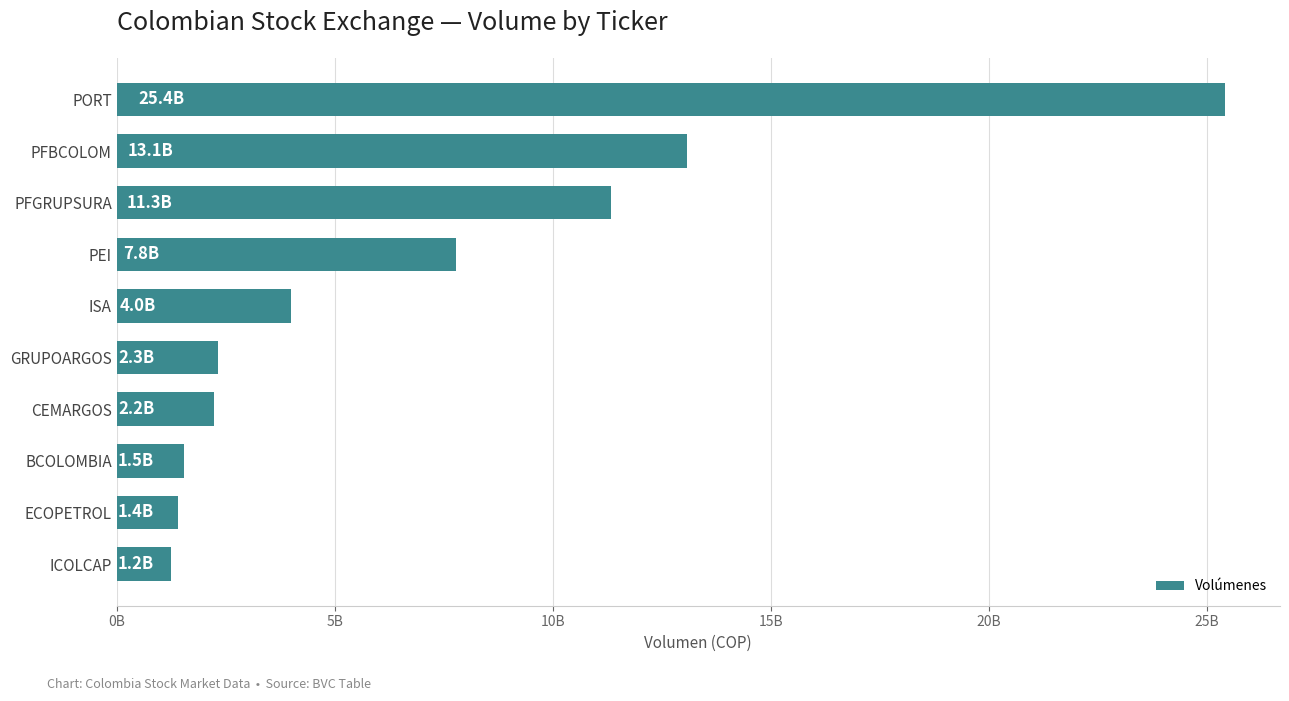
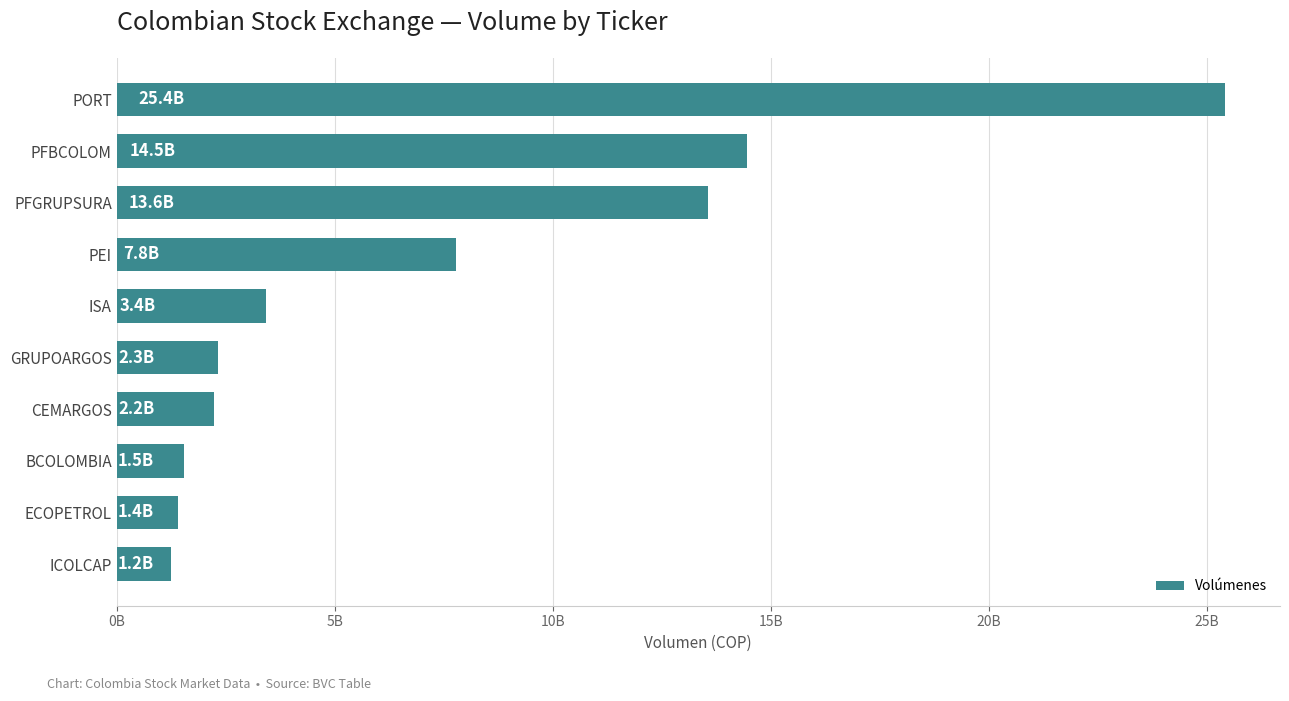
  {
    "PORT": "25.4B",
-   "PFBCOLOM": "13.1B",
-   "PFGRUPSURA": "11.3B",
+   "PFBCOLOM": "14.5B",
+   "PFGRUPSURA": "13.6B",
    "PEI": "7.8B",
-   "ISA": "4.0B",
+   "ISA": "3.4B",
    "GRUPOARGOS": "2.3B",
    "CEMARGOS": "2.2B",
    "BCOLOMBIA": "1.5B",
    "ECOPETROL": "1.4B",
    "ICOLCAP": "1.2B"
  }
